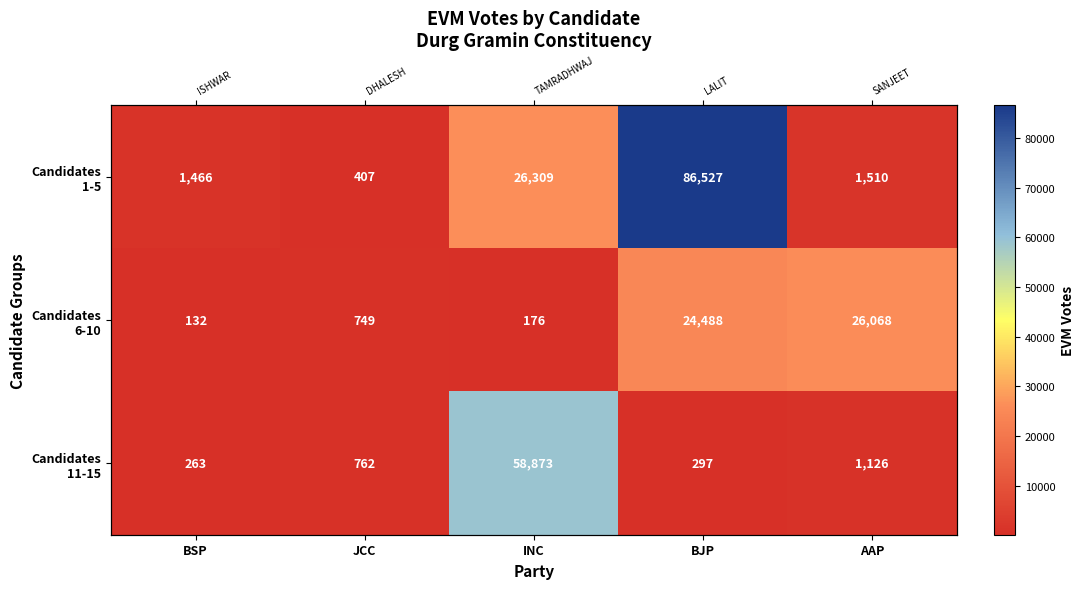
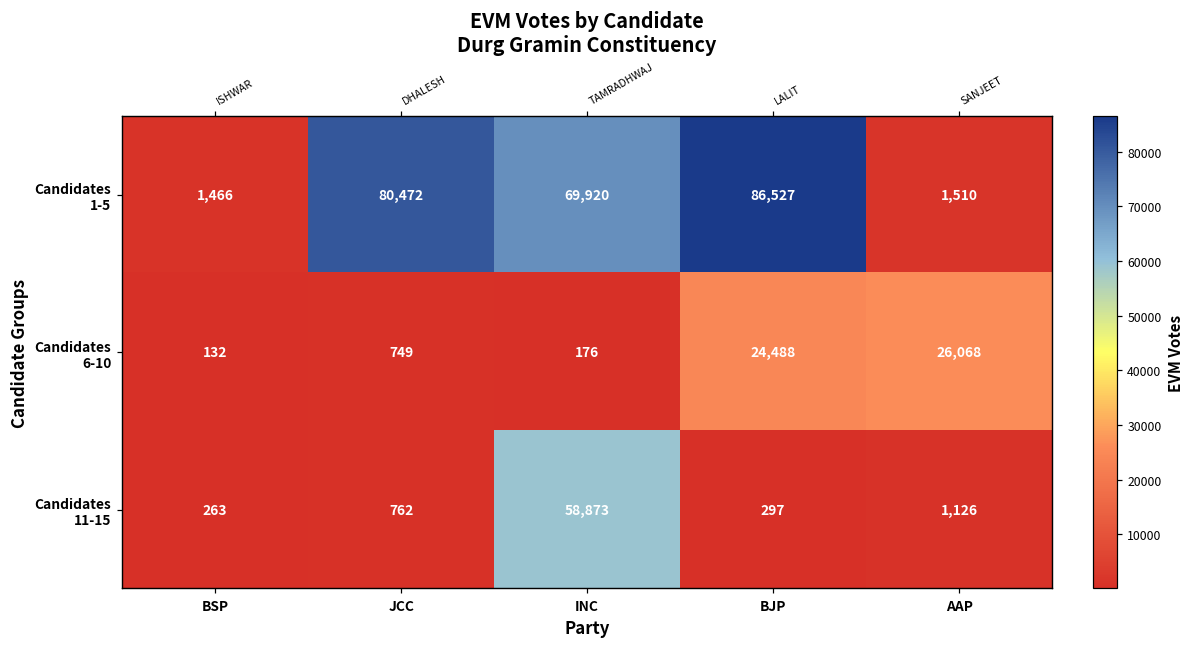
  {
    "Candidates 1-5": {
      "BSP": "1,466",
-     "JCC": "407",
-     "INC": "26,309",
+     "JCC": "80,472",
+     "INC": "69,920",
      "BJP": "86,527",
      "AAP": "1,510"
    },
    "Candidates 6-10": {
      "BSP": "132",
      "JCC": "749",
      "INC": "176",
      "BJP": "24,488",
      "AAP": "26,068"
    },
    "Candidates 11-15": {
      "BSP": "263",
      "JCC": "762",
      "INC": "58,873",
      "BJP": "297",
      "AAP": "1,126"
    }
  }
